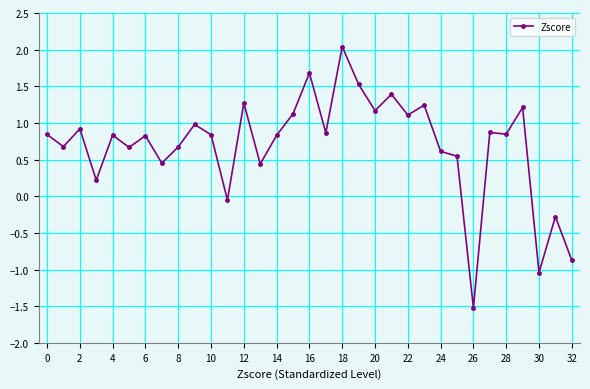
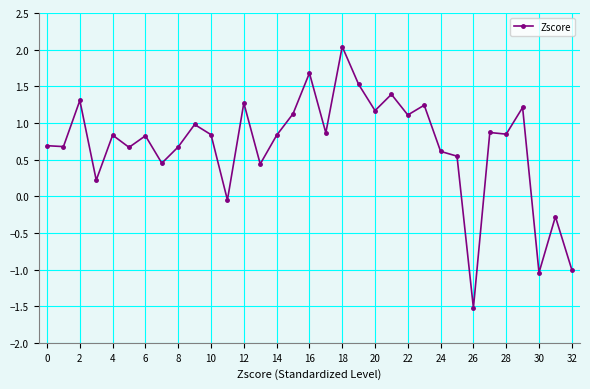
  {
-   "0": 0.8,
-   "2": 0.9,
+   "0": 0.7,
+   "2": 1.3,
    "4": 0.8,
    "6": 0.8,
    "8": 0.7,
    "10": 0.8,
    "12": 1.3,
    "14": 0.8,
    "16": 1.7,
    "18": 2.0,
    "20": 1.2,
    "22": 1.1,
    "24": 0.6,
    "26": -1.5,
    "28": 0.8,
    "30": -1.0,
-   "32": -0.9
+   "32": -1.0
  }
